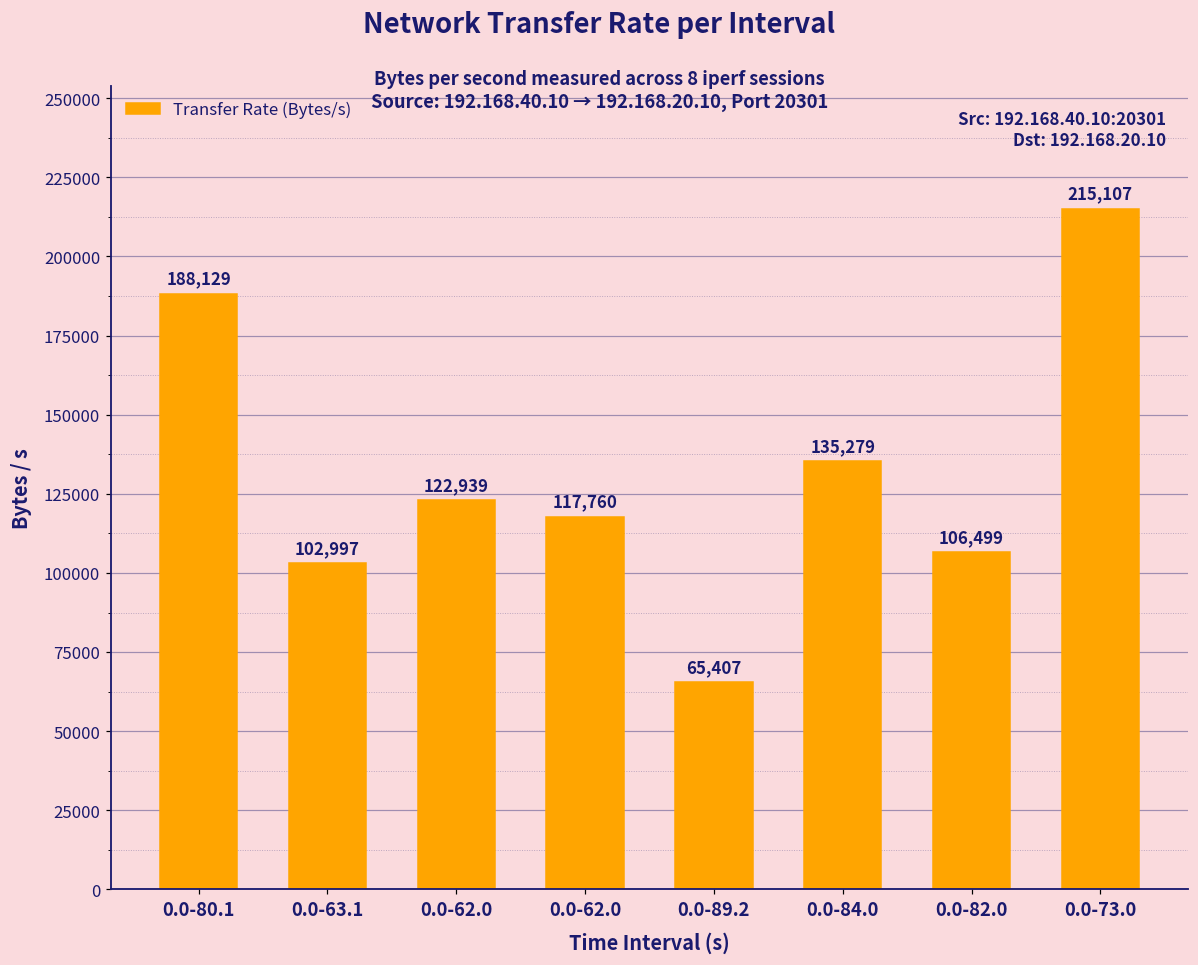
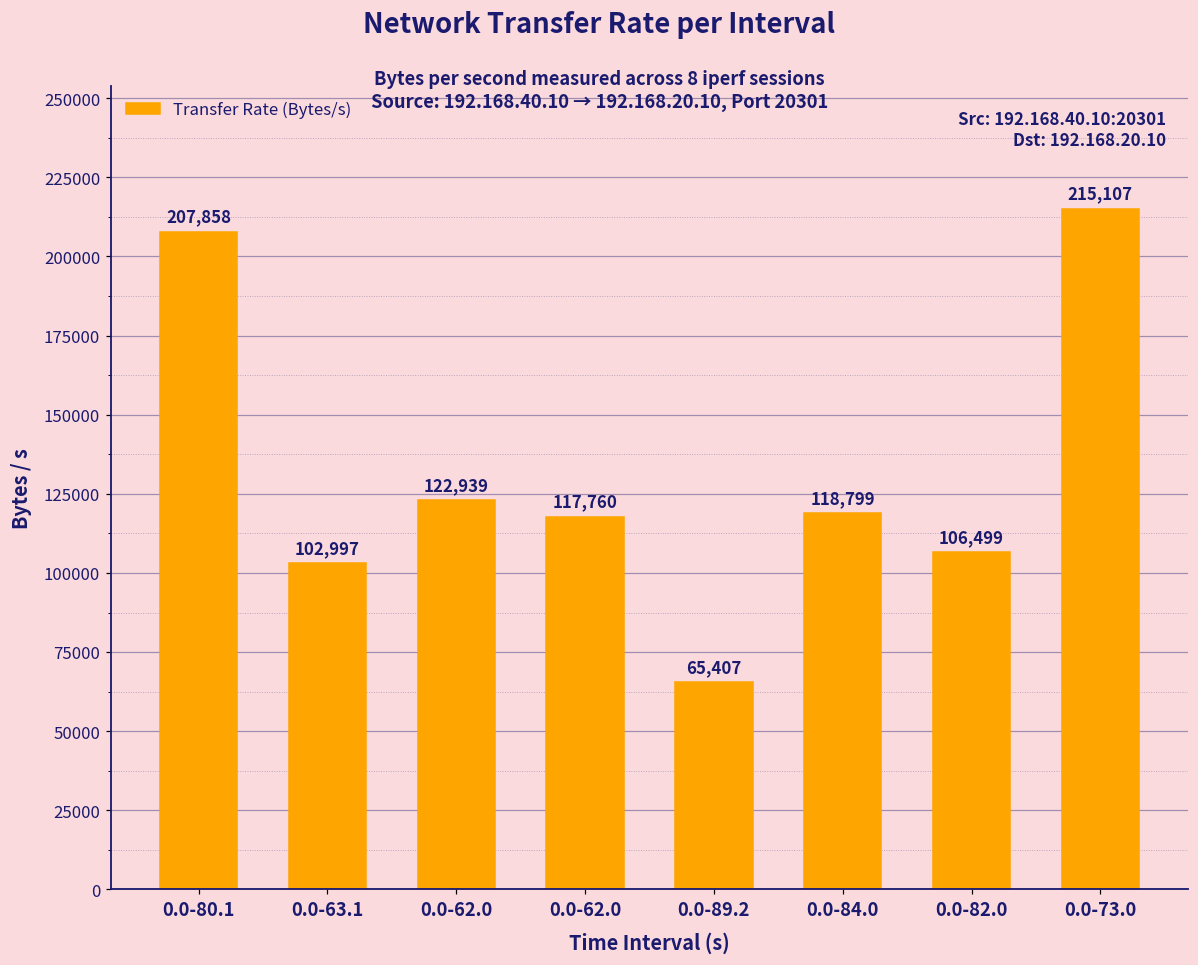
  {
-   "0.0-80.1": "188,129",
+   "0.0-80.1": "207,858",
    "0.0-63.1": "102,997",
    "0.0-89.2": "65,407",
-   "0.0-84.0": "135,279",
+   "0.0-84.0": "118,799",
    "0.0-82.0": "106,499",
    "0.0-73.0": "215,107"
  }
